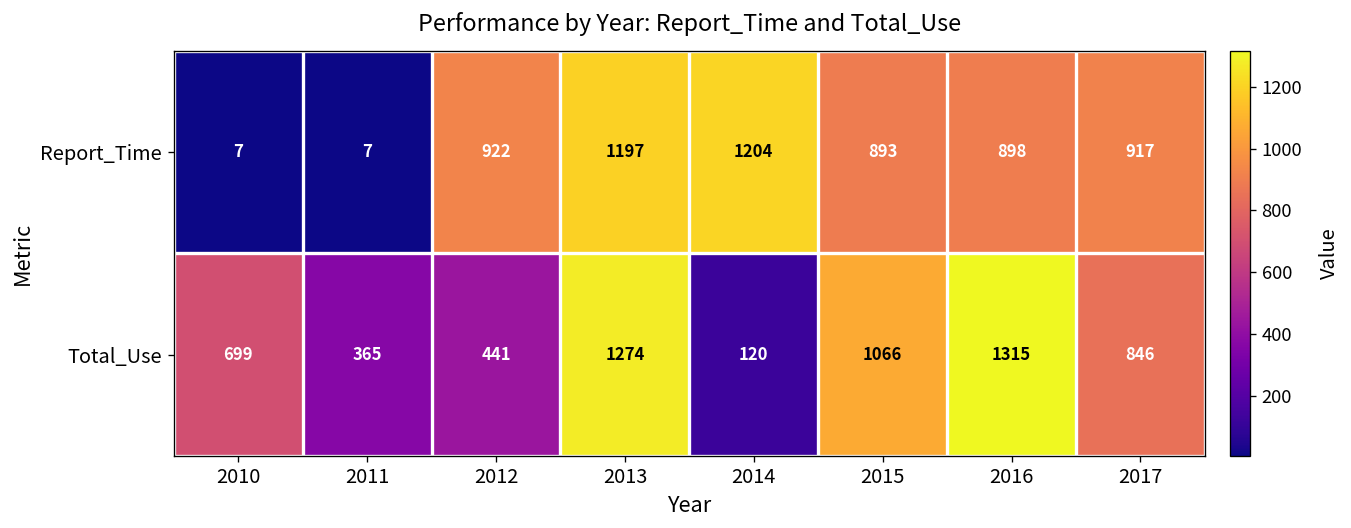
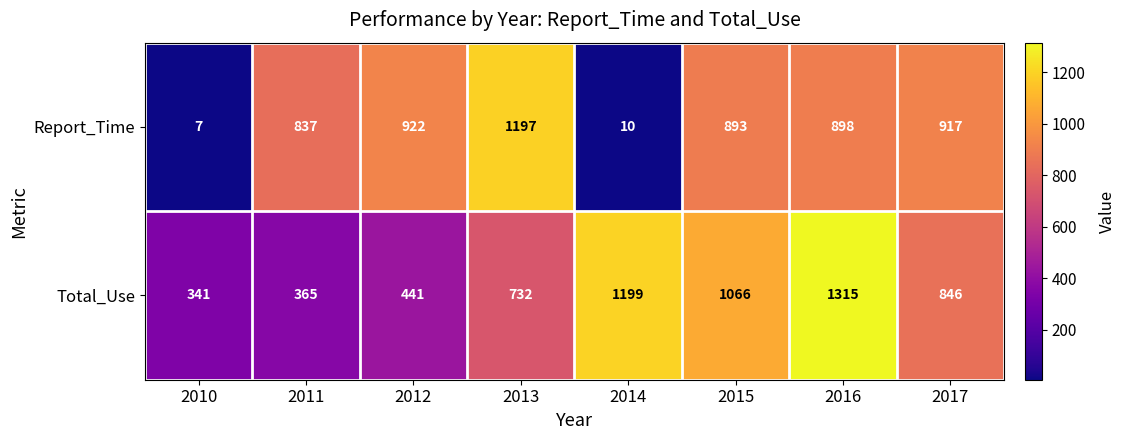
  {
    "Report_Time": {
      "2010": 7,
-     "2011": 7,
+     "2011": 837,
      "2012": 922,
      "2013": 1197,
-     "2014": 1204,
+     "2014": 10,
      "2015": 893,
      "2016": 898,
      "2017": 917
    },
    "Total_Use": {
-     "2010": 699,
+     "2010": 341,
      "2011": 365,
      "2012": 441,
-     "2013": 1274,
-     "2014": 120,
+     "2013": 732,
+     "2014": 1199,
      "2015": 1066,
      "2016": 1315,
      "2017": 846
    }
  }
